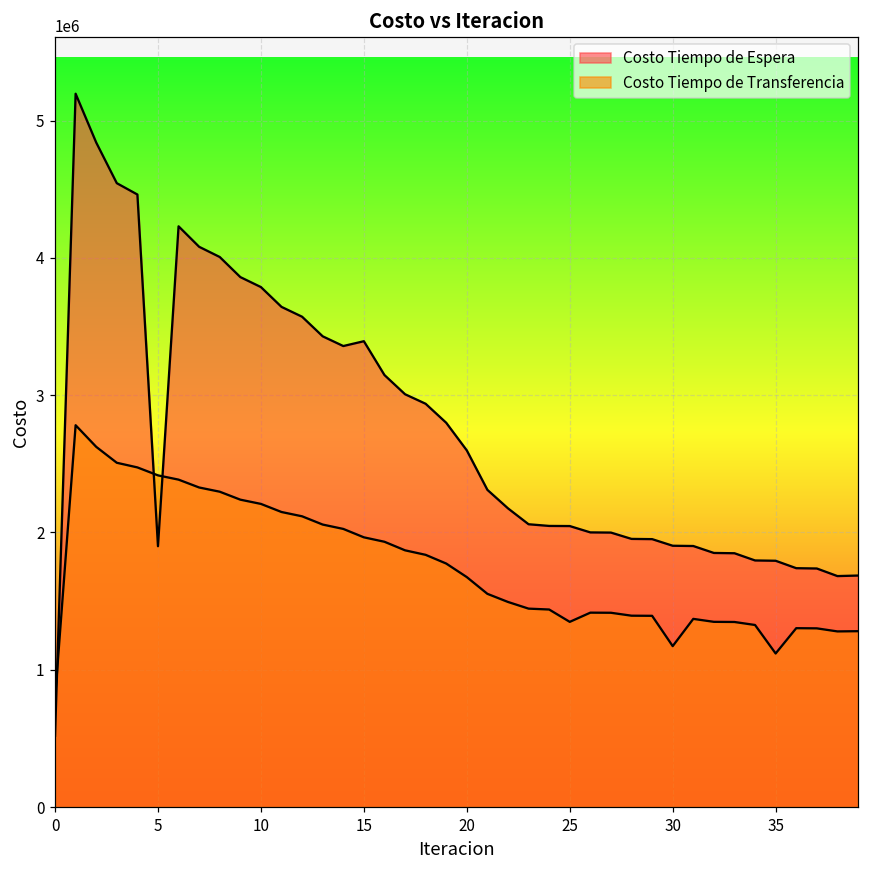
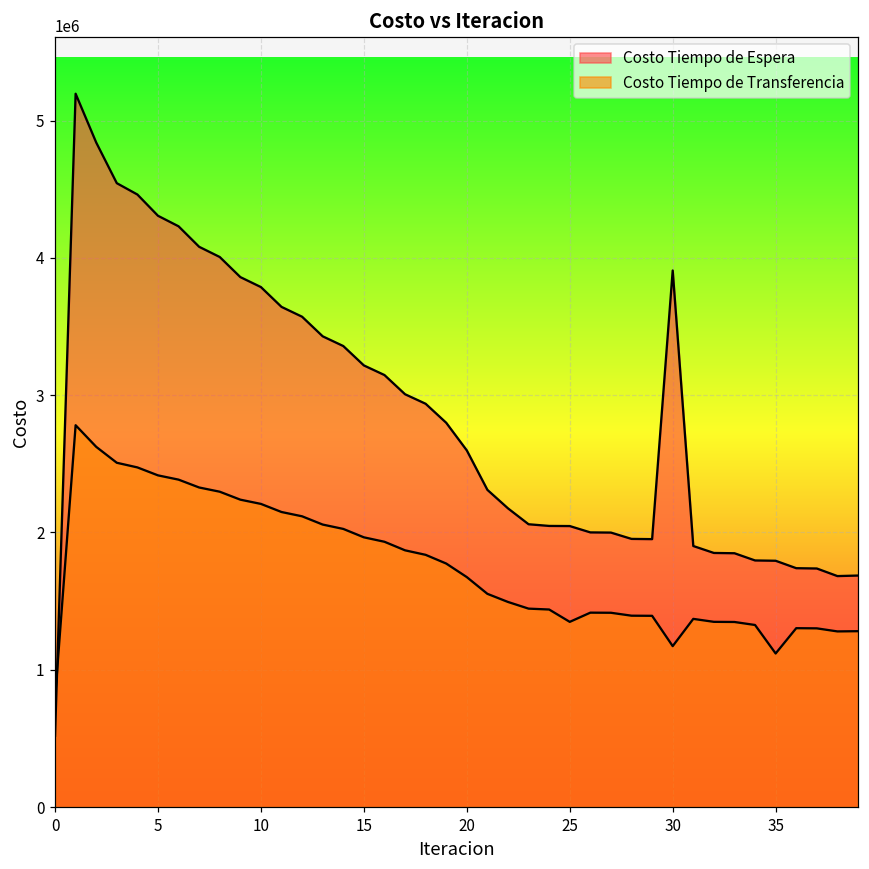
  {
    "Costo Tiempo de Espera": {
      "0": 520000,
-     "5": 1900000,
+     "5": 4310000,
      "10": 3790000,
-     "15": 3390000,
+     "15": 3220000,
      "20": 2600000,
      "25": 2050000,
-     "30": 1900000,
+     "30": 3910000,
      "35": 1790000
    },
    "Costo Tiempo de Transferencia": {
      "0": 790000,
      "5": 2420000,
      "10": 2210000,
      "15": 1960000,
      "20": 1680000,
      "25": 1350000,
      "30": 1170000,
      "35": 1120000
    }
  }
